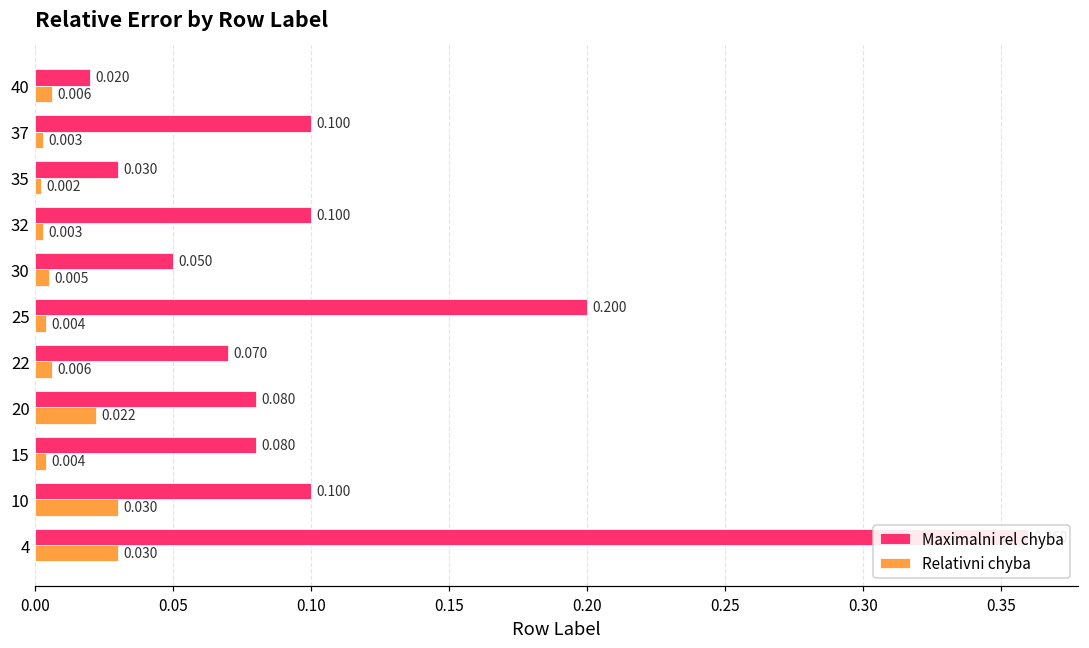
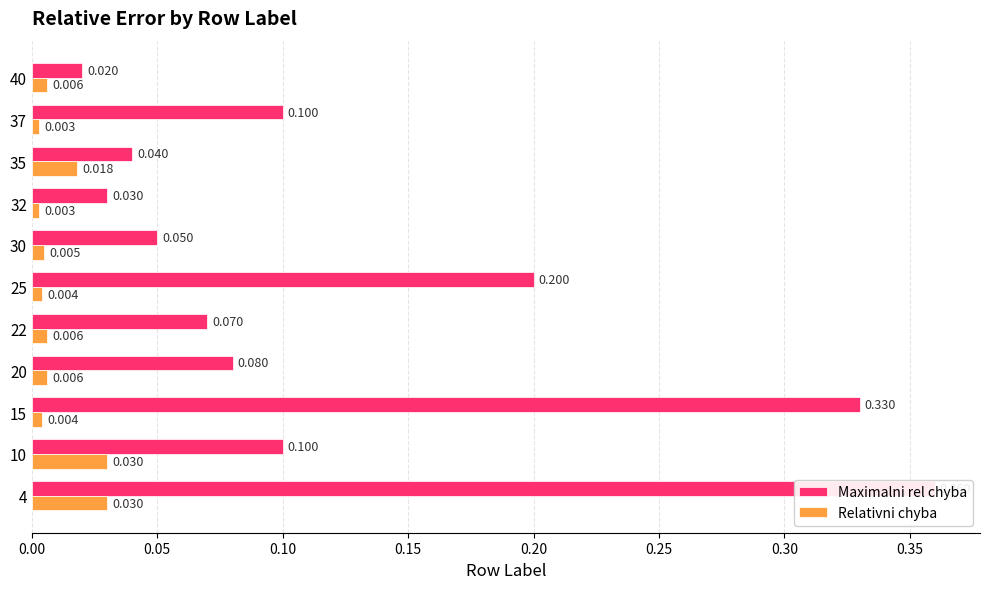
  {
    "Maximalni rel chyba": {
      "40": 0.020,
      "37": 0.100,
-     "35": 0.030,
-     "32": 0.100,
+     "35": 0.040,
+     "32": 0.030,
      "30": 0.050,
      "25": 0.200,
      "22": 0.070,
      "20": 0.080,
-     "15": 0.080,
+     "15": 0.330,
      "10": 0.100
    },
    "Relativni chyba": {
      "40": 0.006,
      "37": 0.003,
-     "35": 0.002,
+     "35": 0.018,
      "32": 0.003,
      "30": 0.005,
      "25": 0.004,
      "22": 0.006,
-     "20": 0.022,
+     "20": 0.006,
      "15": 0.004,
      "10": 0.030,
      "4": 0.030
    }
  }
